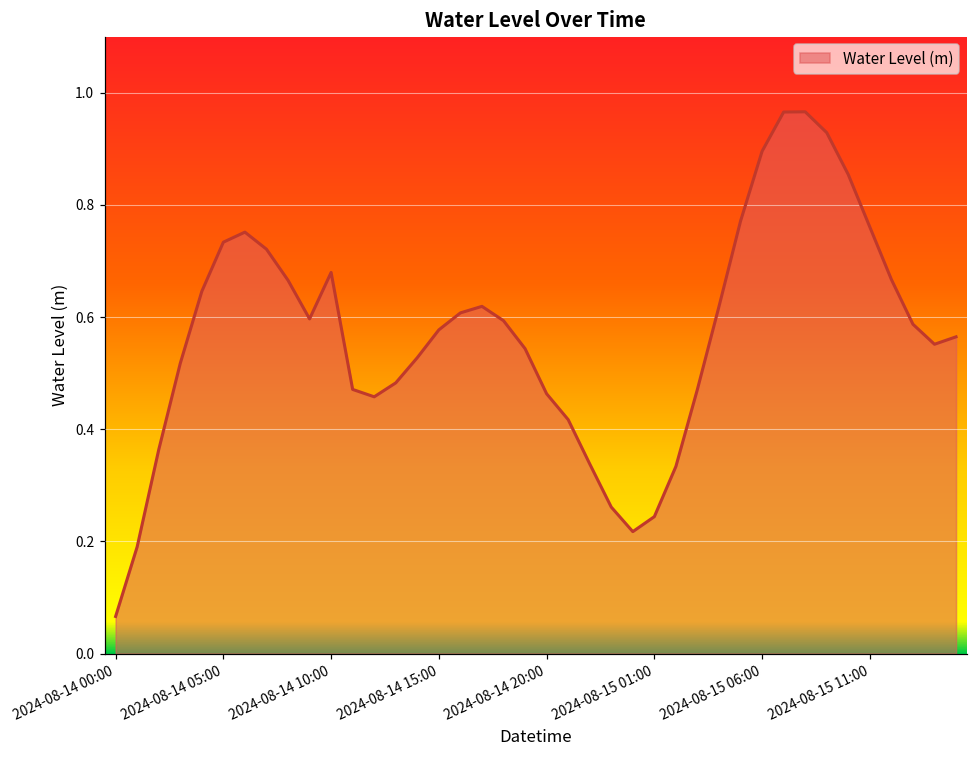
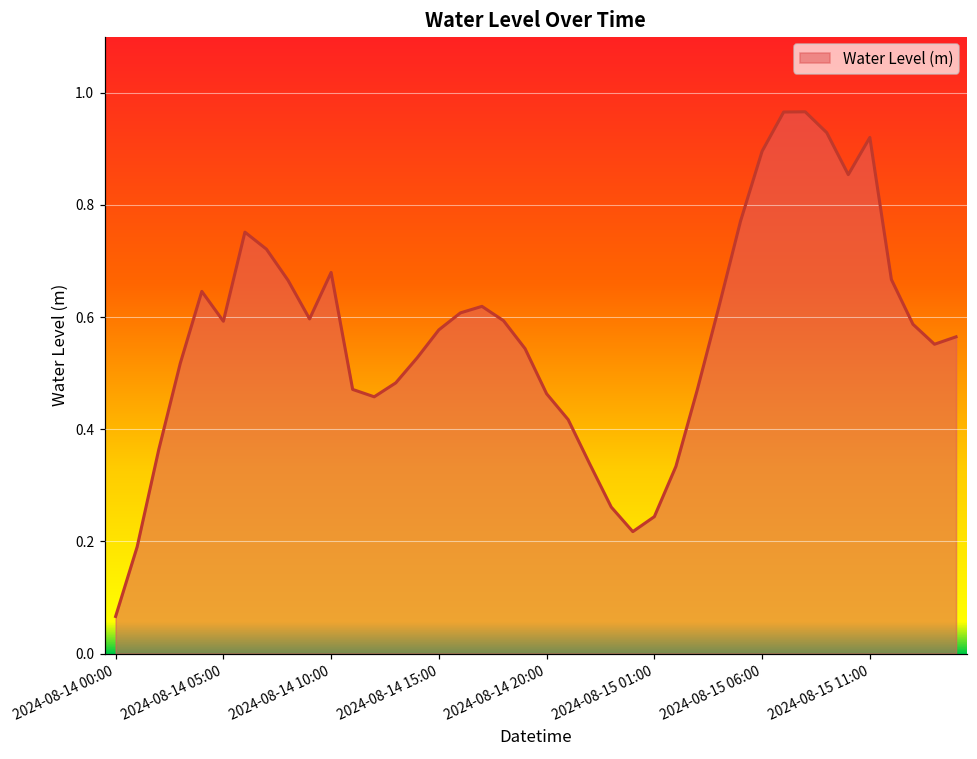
  {
    "2024-08-14 00:00": 0.07,
-   "2024-08-14 05:00": 0.73,
+   "2024-08-14 05:00": 0.59,
    "2024-08-14 10:00": 0.68,
    "2024-08-14 15:00": 0.58,
    "2024-08-14 20:00": 0.46,
    "2024-08-15 01:00": 0.24,
    "2024-08-15 06:00": 0.90,
-   "2024-08-15 11:00": 0.76
+   "2024-08-15 11:00": 0.92
  }
